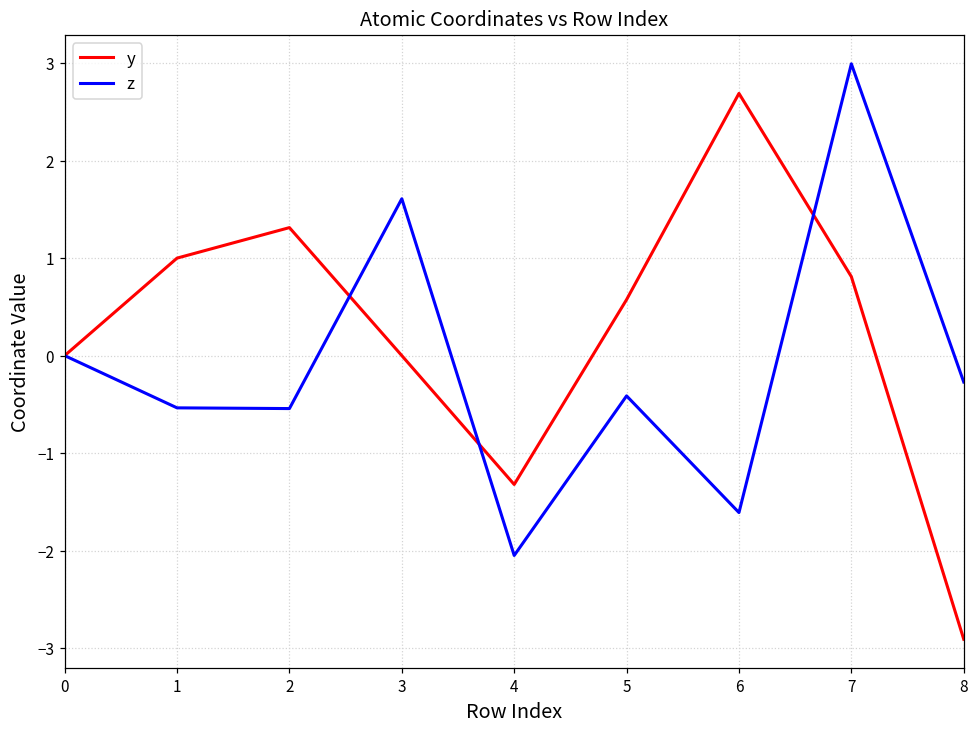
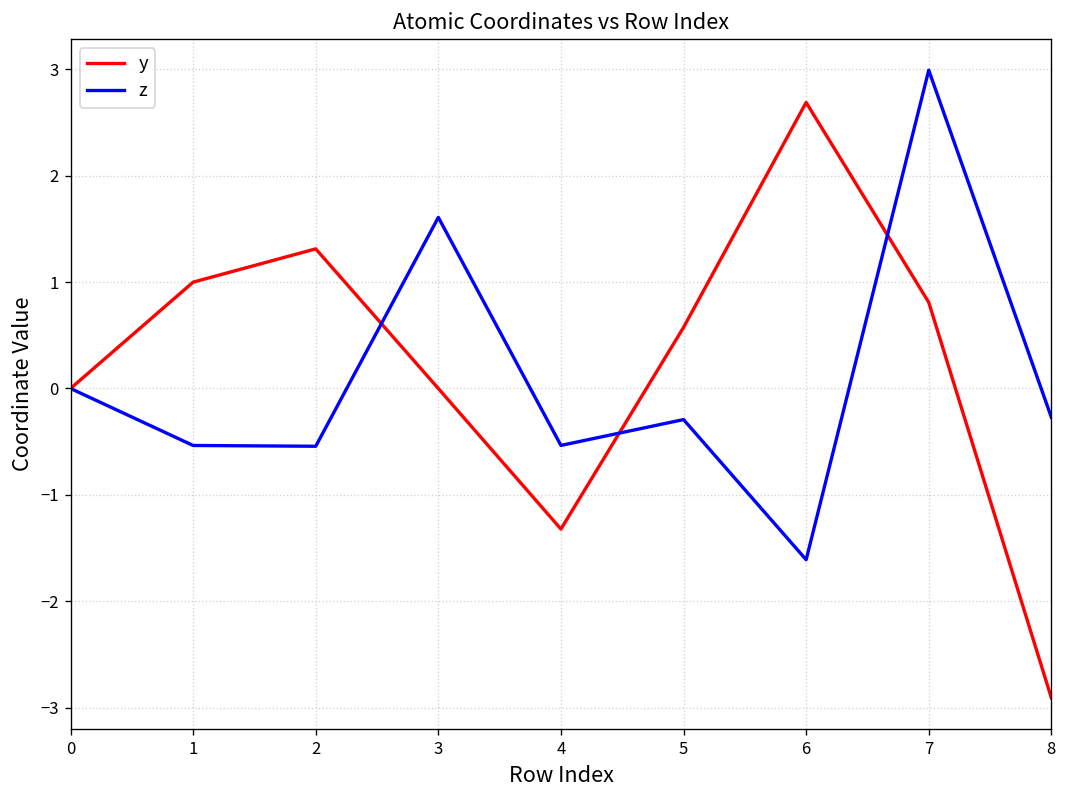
  {
    "y": {
      "1": 1.0,
      "2": 1.3,
      "3": 0.0,
      "4": -1.3,
      "5": 0.6,
      "6": 2.7,
      "7": 0.8,
      "8": -2.9
    },
    "z": {
      "1": -0.5,
      "2": -0.5,
      "3": 1.6,
-     "4": -2.1,
-     "5": -0.4,
+     "4": -0.5,
+     "5": -0.3,
      "6": -1.6,
      "7": 3.0,
      "8": -0.3
    }
  }
